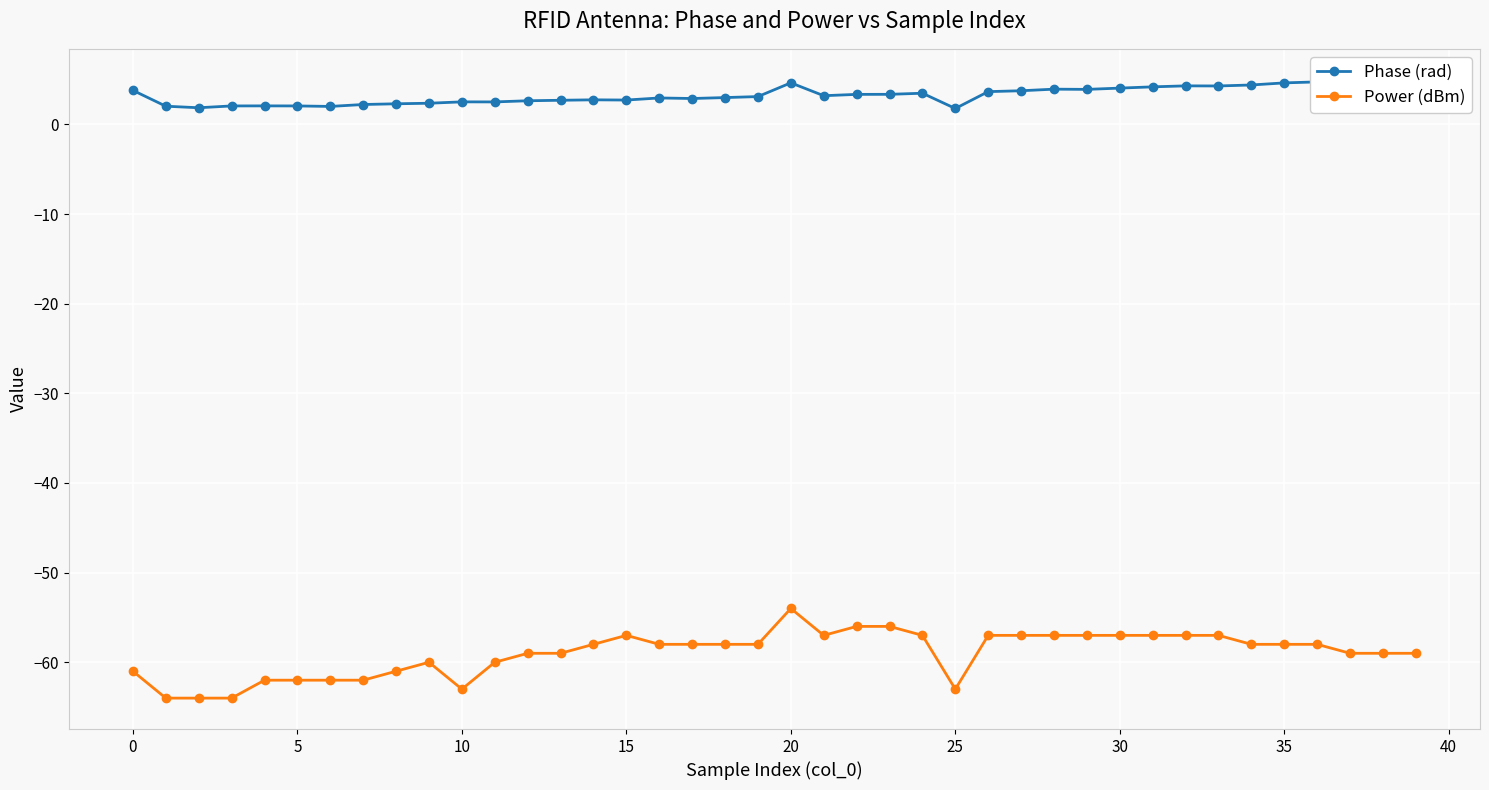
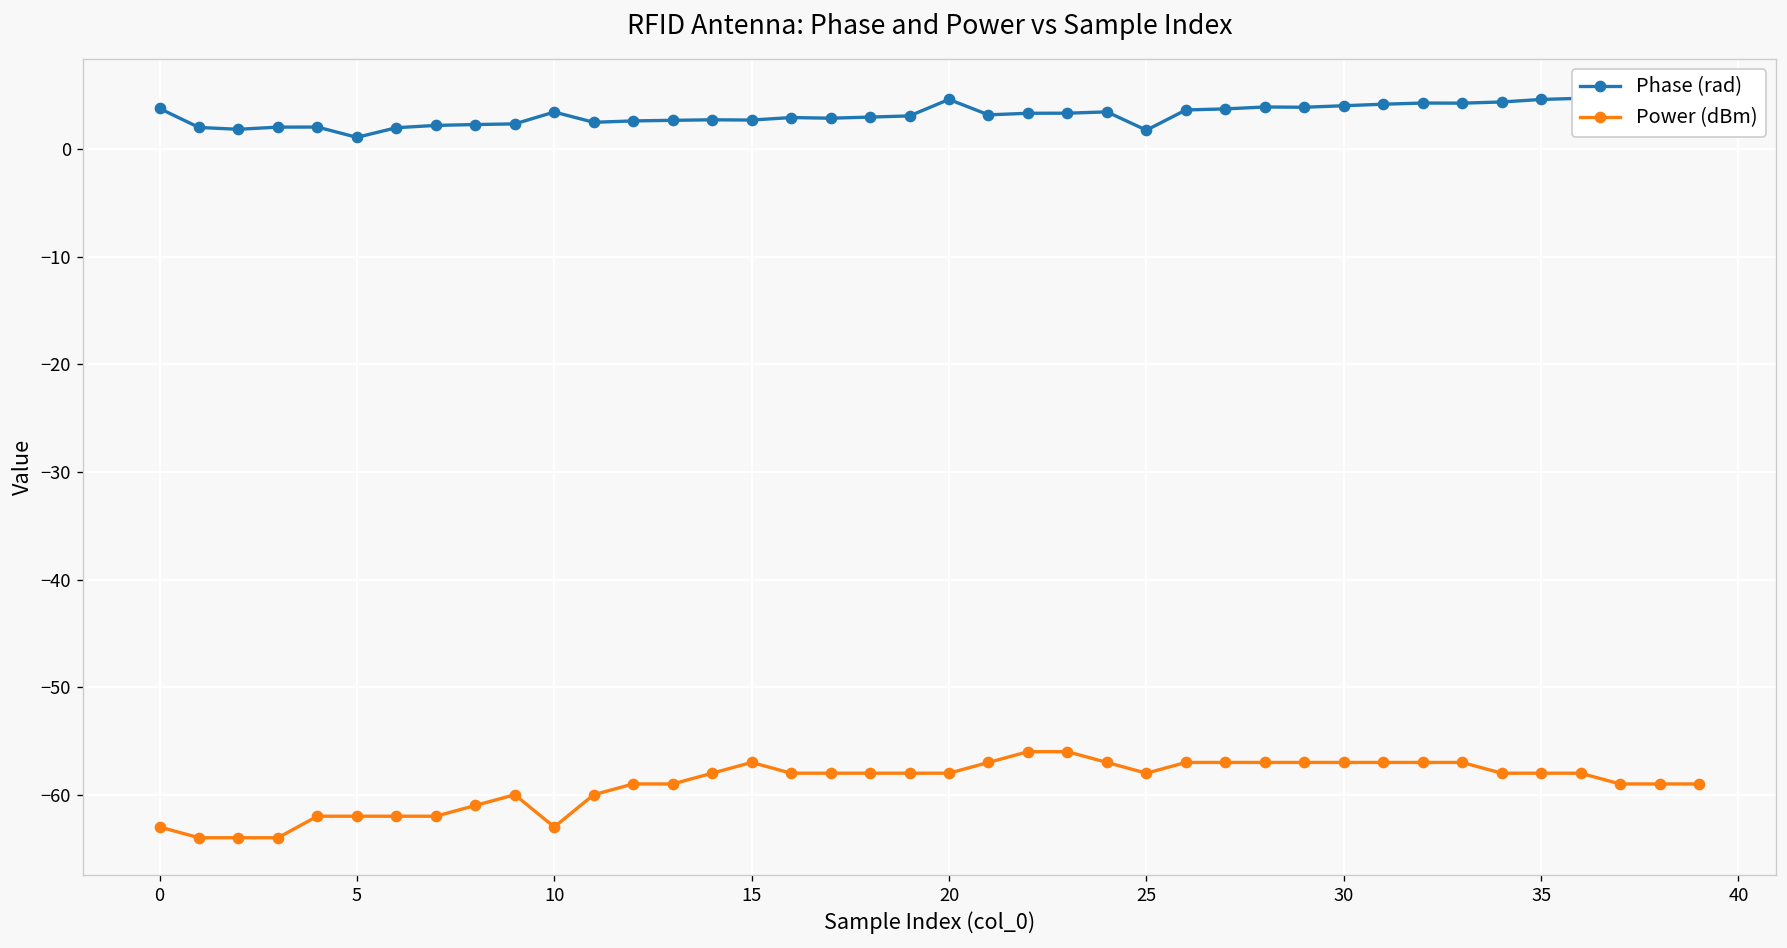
  {
    "Phase (rad)": {
      "0": 4,
-     "5": 2,
-     "10": 2.5,
+     "5": 1,
+     "10": 3.5,
      "15": 3,
      "20": 5,
      "25": 2,
      "30": 4,
      "35": 5
    },
    "Power (dBm)": {
-     "0": -61,
+     "0": -63,
      "5": -62,
      "10": -63,
      "15": -57,
-     "20": -54,
-     "25": -63,
+     "20": -58,
+     "25": -58,
      "30": -57,
      "35": -58
    }
  }
